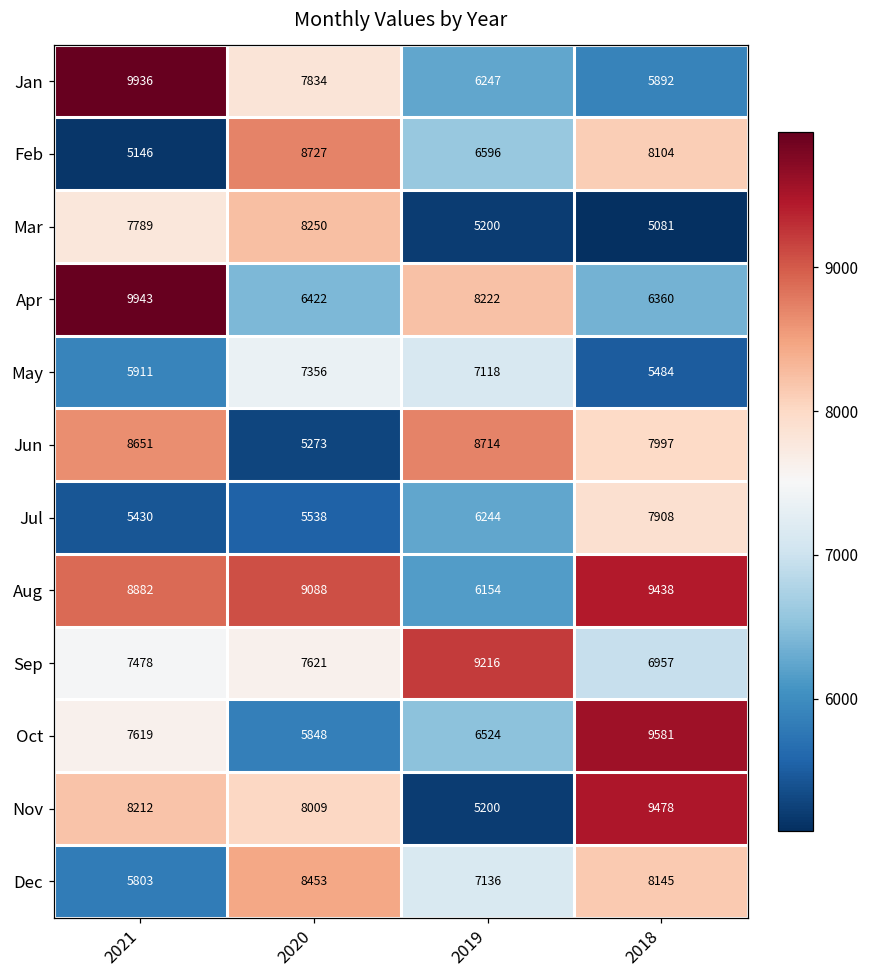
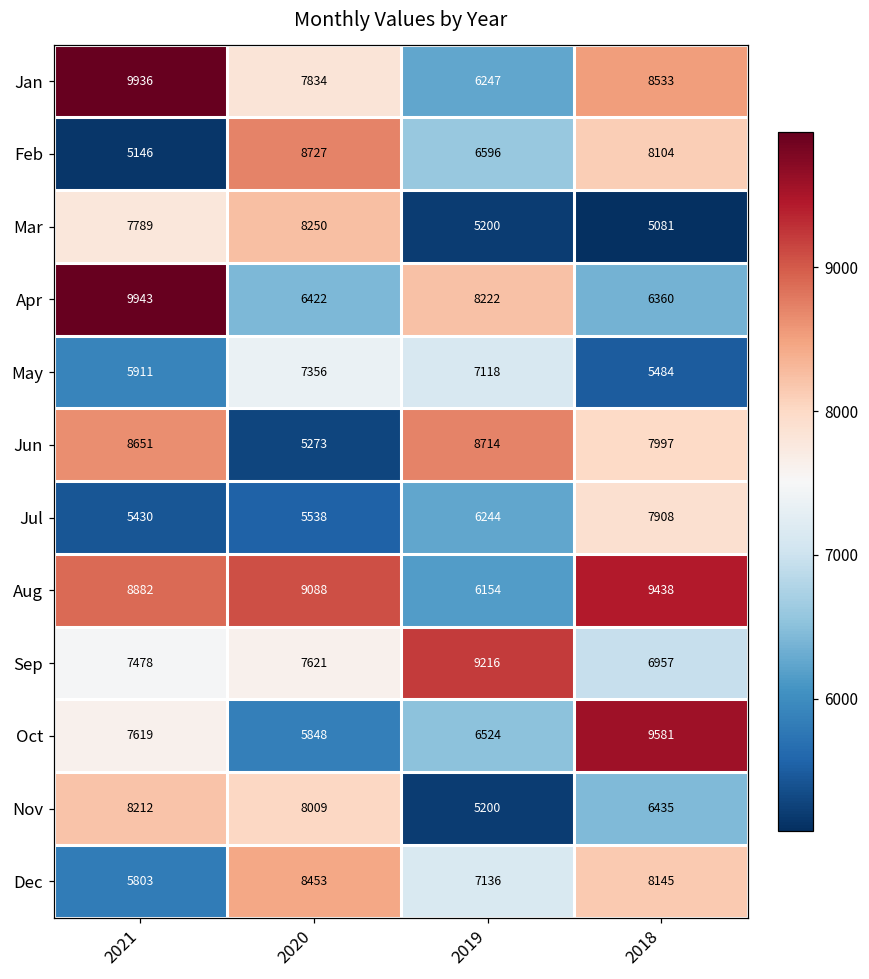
  {
    "Jan": {
      "2021": 9936,
      "2020": 7834,
      "2019": 6247,
-     "2018": 5892
+     "2018": 8533
    },
    "Feb": {
      "2021": 5146,
      "2020": 8727,
      "2019": 6596,
      "2018": 8104
    },
    "Mar": {
      "2021": 7789,
      "2020": 8250,
      "2019": 5200,
      "2018": 5081
    },
    "Apr": {
      "2021": 9943,
      "2020": 6422,
      "2019": 8222,
      "2018": 6360
    },
    "May": {
      "2021": 5911,
      "2020": 7356,
      "2019": 7118,
      "2018": 5484
    },
    "Jun": {
      "2021": 8651,
      "2020": 5273,
      "2019": 8714,
      "2018": 7997
    },
    "Jul": {
      "2021": 5430,
      "2020": 5538,
      "2019": 6244,
      "2018": 7908
    },
    "Aug": {
      "2021": 8882,
      "2020": 9088,
      "2019": 6154,
      "2018": 9438
    },
    "Sep": {
      "2021": 7478,
      "2020": 7621,
      "2019": 9216,
      "2018": 6957
    },
    "Oct": {
      "2021": 7619,
      "2020": 5848,
      "2019": 6524,
      "2018": 9581
    },
    "Nov": {
      "2021": 8212,
      "2020": 8009,
      "2019": 5200,
-     "2018": 9478
+     "2018": 6435
    },
    "Dec": {
      "2021": 5803,
      "2020": 8453,
      "2019": 7136,
      "2018": 8145
    }
  }
